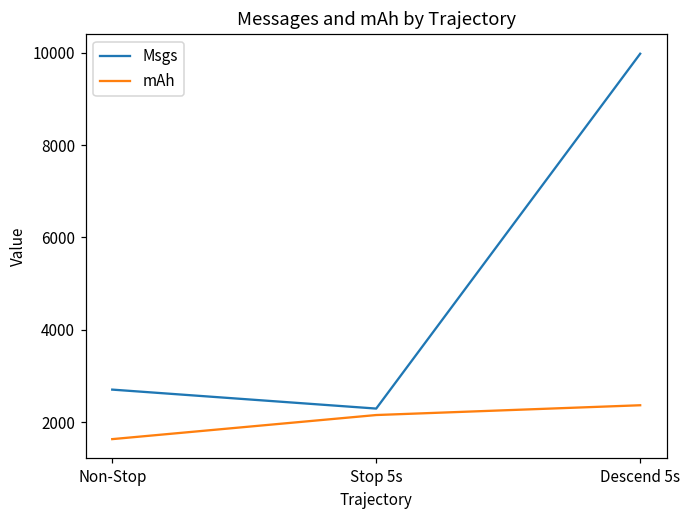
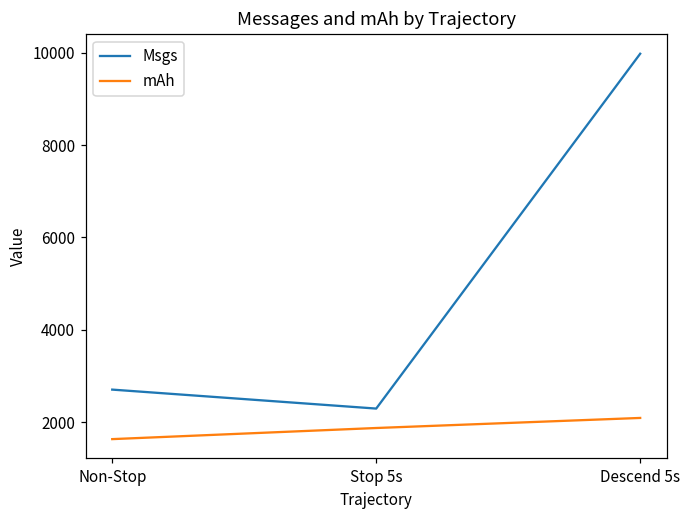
  {
    "Msgs": {
      "Non-Stop": 2700,
      "Stop 5s": 2300,
      "Descend 5s": 10000
    },
    "mAh": {
      "Non-Stop": 1600,
-     "Stop 5s": 2200,
-     "Descend 5s": 2400
+     "Stop 5s": 1900,
+     "Descend 5s": 2100
    }
  }
